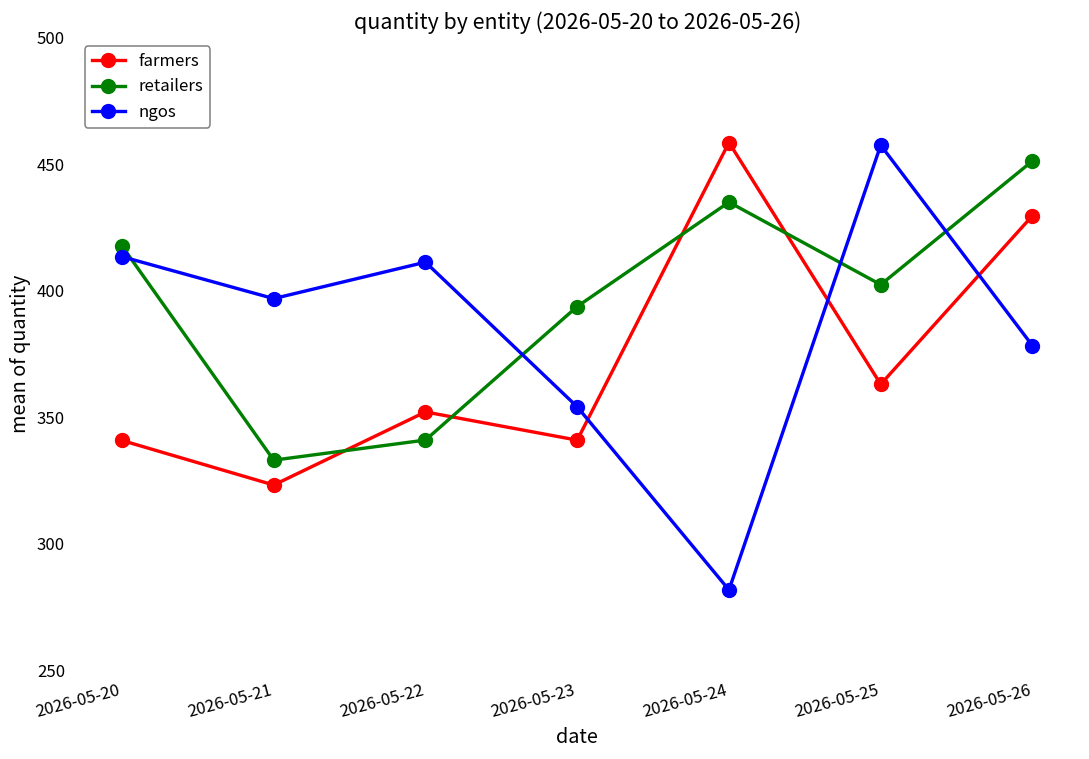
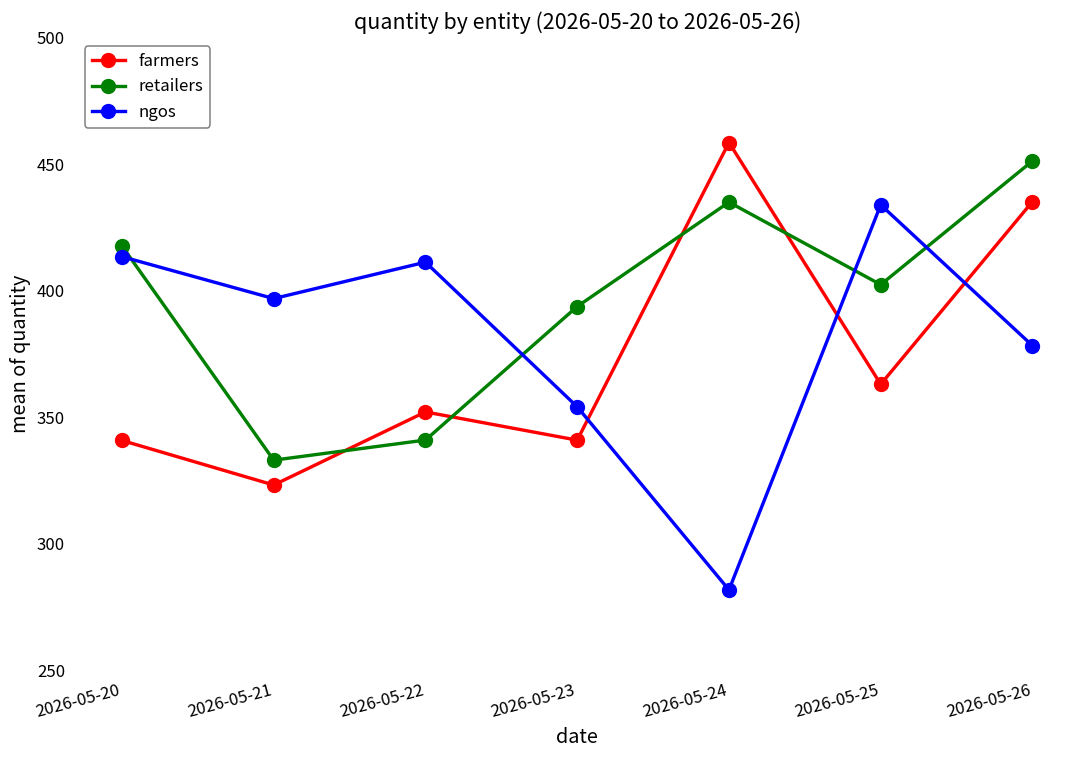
  {
    "farmers": {
      "2026-05-20": 341,
      "2026-05-21": 323,
      "2026-05-22": 352,
      "2026-05-23": 341,
      "2026-05-24": 459,
      "2026-05-25": 363,
-     "2026-05-26": 430
+     "2026-05-26": 435
    },
    "retailers": {
      "2026-05-20": 418,
      "2026-05-21": 333,
      "2026-05-22": 341,
      "2026-05-23": 394,
      "2026-05-24": 435,
      "2026-05-25": 402,
      "2026-05-26": 451
    },
    "ngos": {
      "2026-05-20": 414,
      "2026-05-21": 397,
      "2026-05-22": 411,
      "2026-05-23": 354,
      "2026-05-24": 282,
-     "2026-05-25": 458,
+     "2026-05-25": 434,
      "2026-05-26": 378
    }
  }
